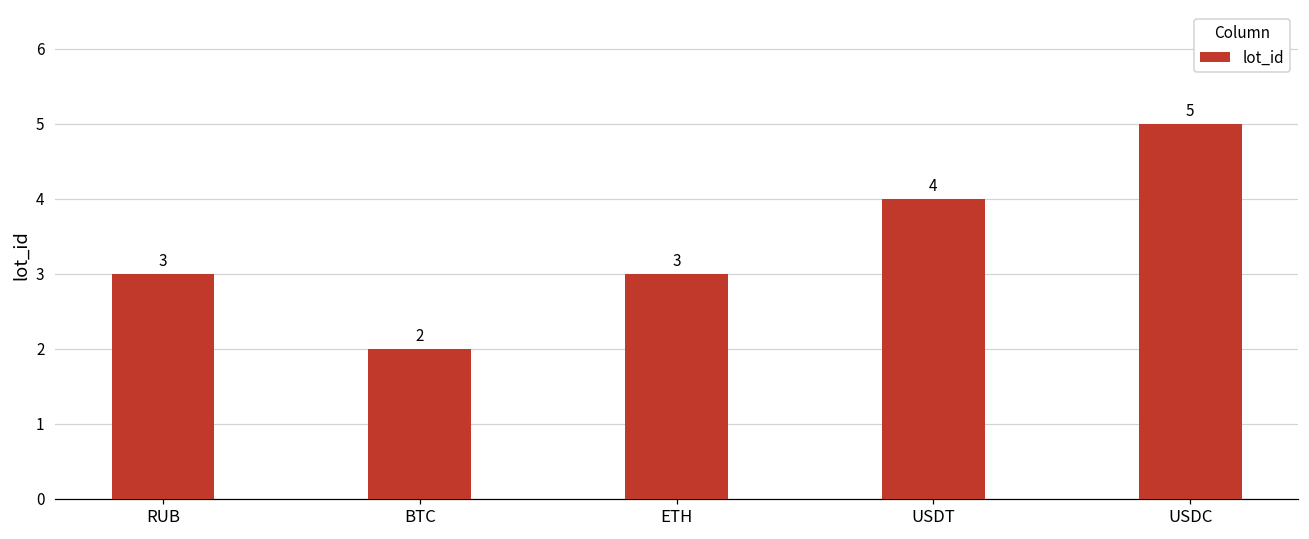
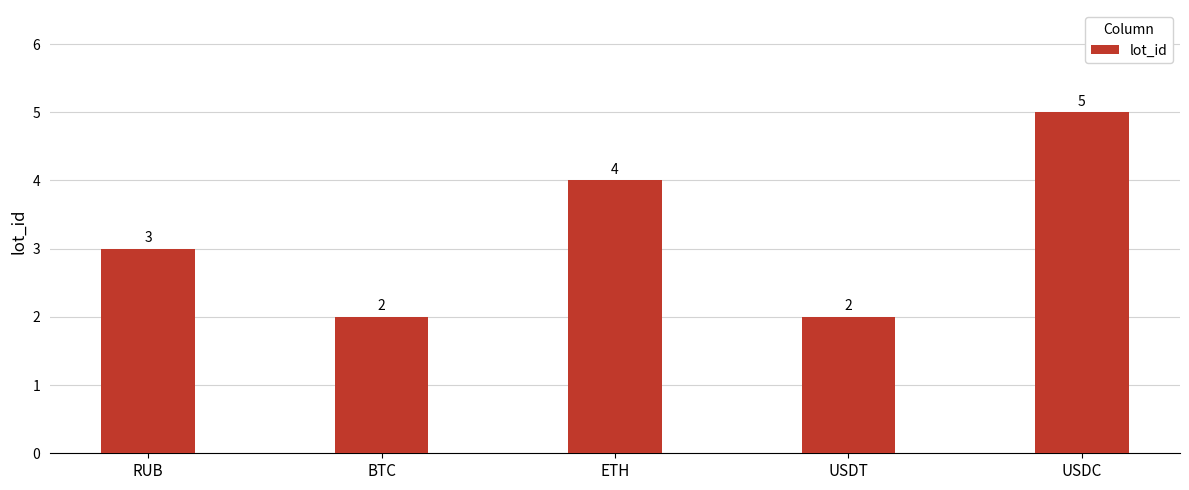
  {
    "RUB": 3,
    "BTC": 2,
-   "ETH": 3,
-   "USDT": 4,
+   "ETH": 4,
+   "USDT": 2,
    "USDC": 5
  }
